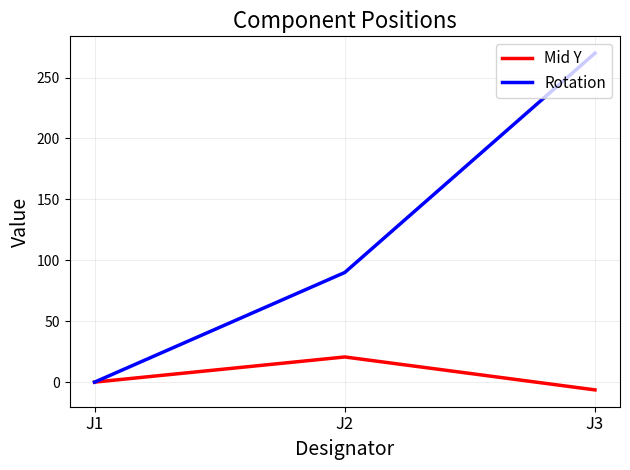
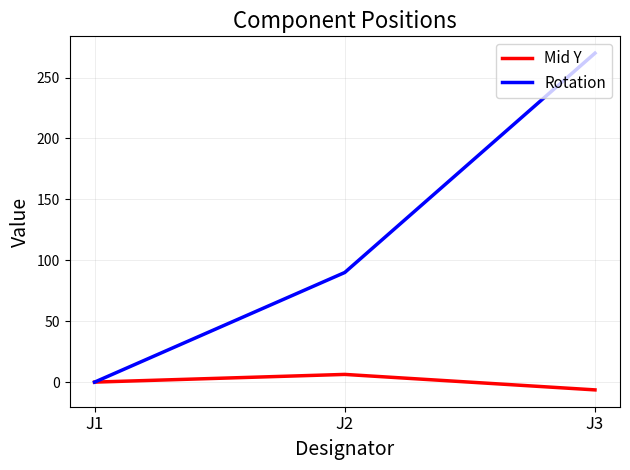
  {
    "Mid Y": {
-     "J2": 21,
+     "J2": 6,
      "J3": -6
    },
    "Rotation": {
      "J2": 90
    }
  }
